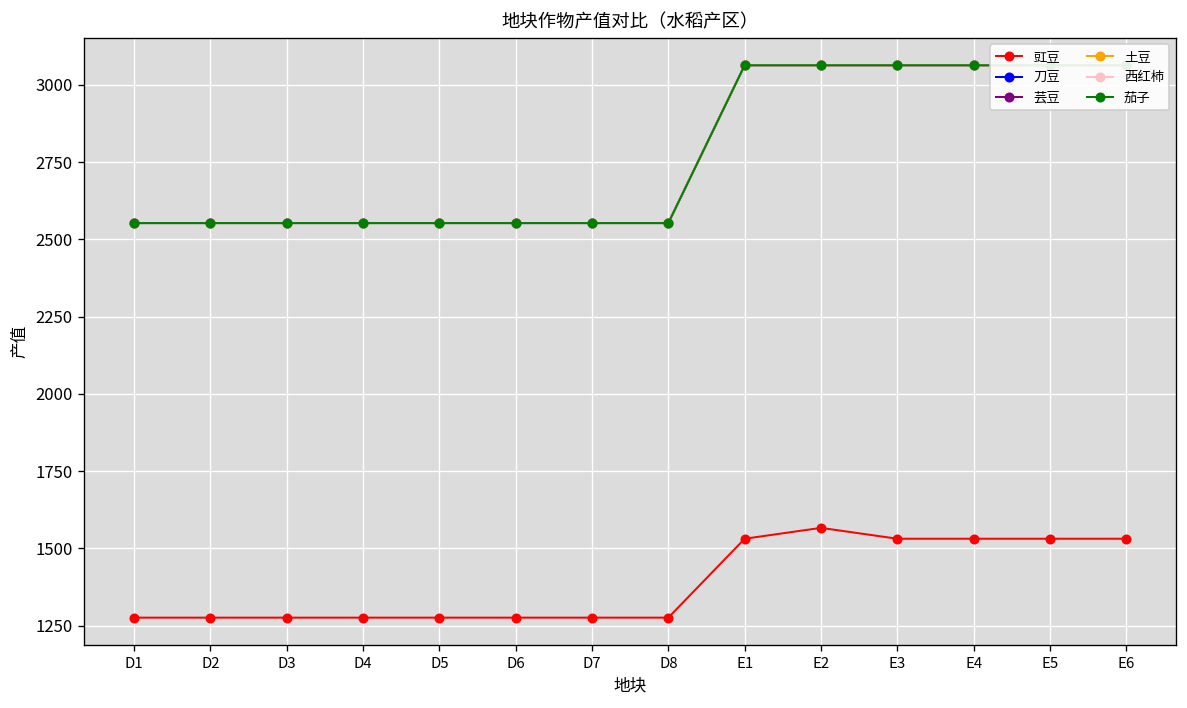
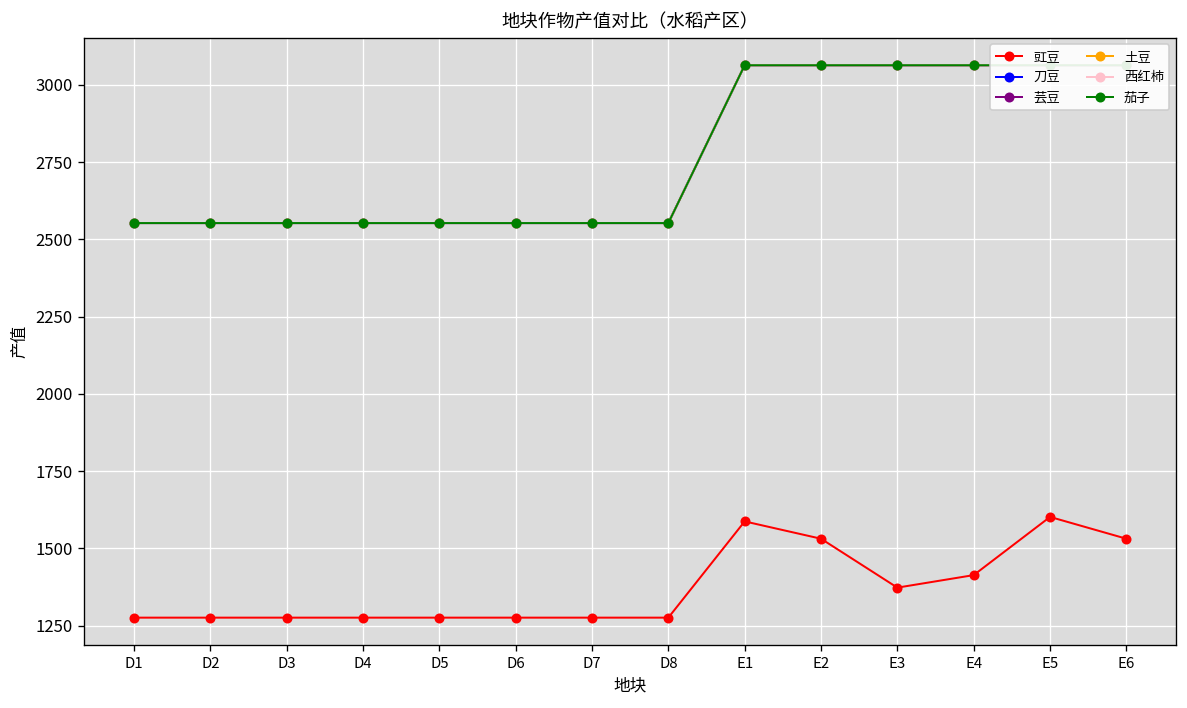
  {
    "豇豆": {
      "D1": 1280,
      "D2": 1280,
      "D3": 1280,
      "D4": 1280,
      "D5": 1280,
      "D6": 1280,
      "D7": 1280,
      "D8": 1280,
-     "E1": 1530,
-     "E2": 1570,
-     "E3": 1530,
-     "E4": 1530,
-     "E5": 1530,
+     "E1": 1590,
+     "E2": 1530,
+     "E3": 1370,
+     "E4": 1410,
+     "E5": 1600,
      "E6": 1530
    },
    "茄子": {
      "D1": 2550,
      "D2": 2550,
      "D3": 2550,
      "D4": 2550,
      "D5": 2550,
      "D6": 2550,
      "D7": 2550,
      "D8": 2550,
      "E1": 3060,
      "E2": 3060,
      "E3": 3060,
      "E4": 3060
    }
  }
